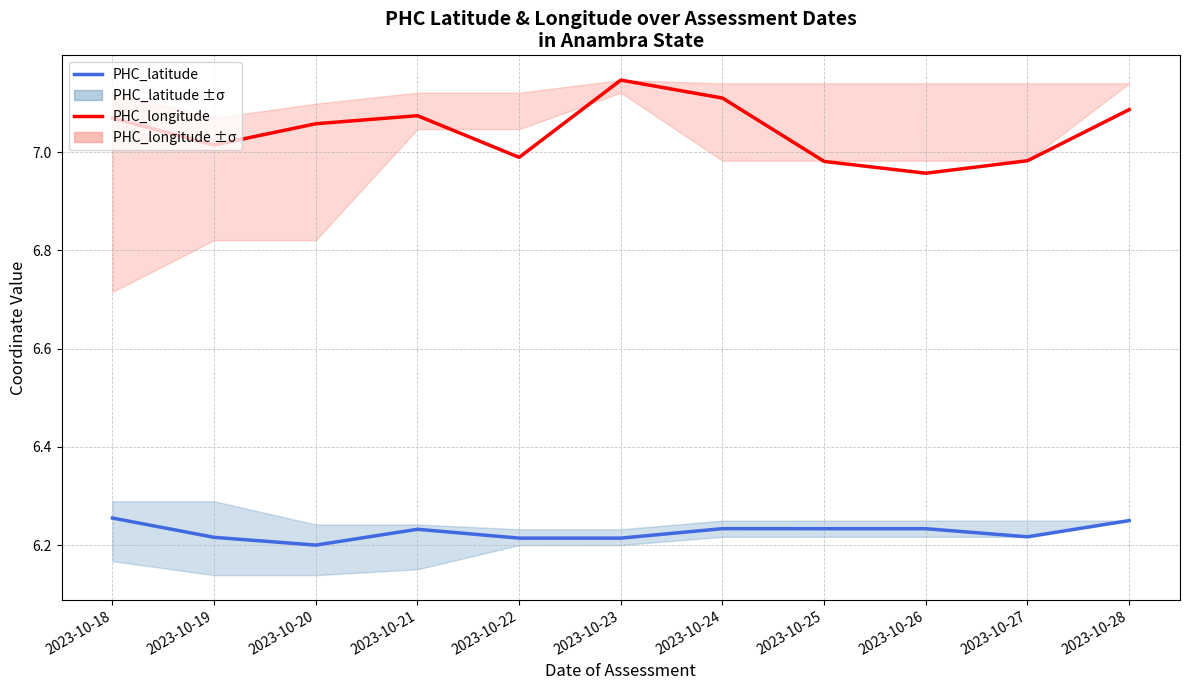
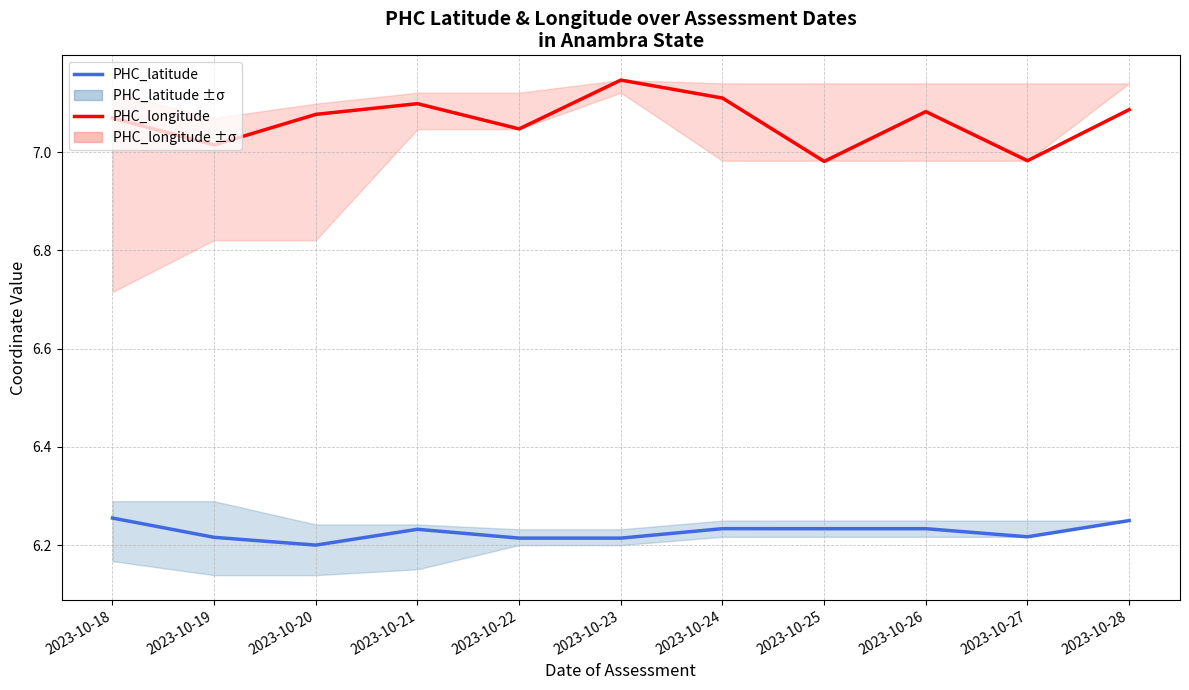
  {
    "PHC_longitude": {
-     "2023-10-20": 7.06,
-     "2023-10-21": 7.07,
-     "2023-10-22": 6.99,
+     "2023-10-20": 7.08,
+     "2023-10-21": 7.10,
+     "2023-10-22": 7.05,
      "2023-10-24": 7.11,
      "2023-10-25": 6.98,
-     "2023-10-26": 6.96,
+     "2023-10-26": 7.08,
      "2023-10-27": 6.98,
      "2023-10-28": 7.09
    }
  }
